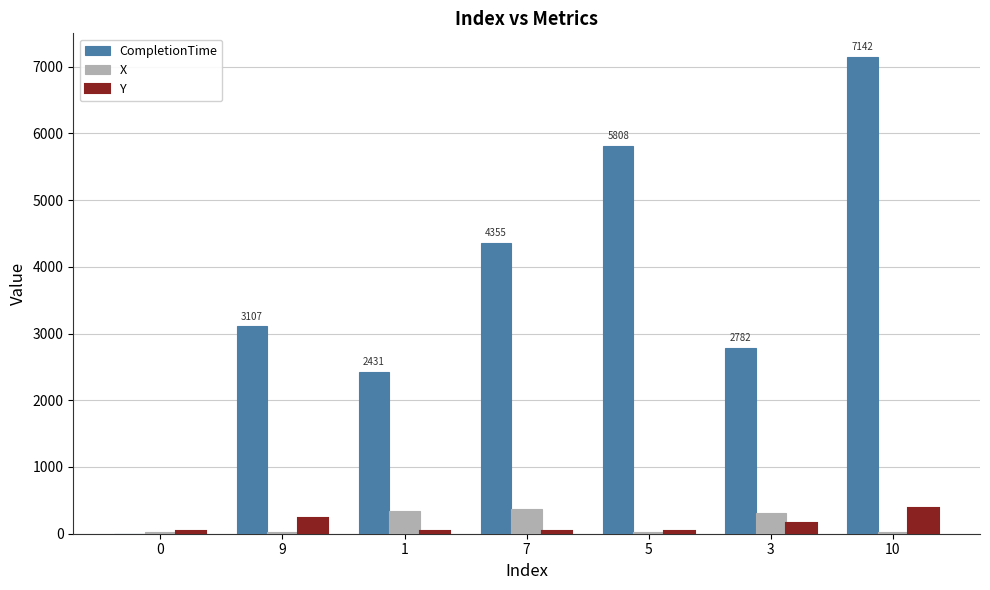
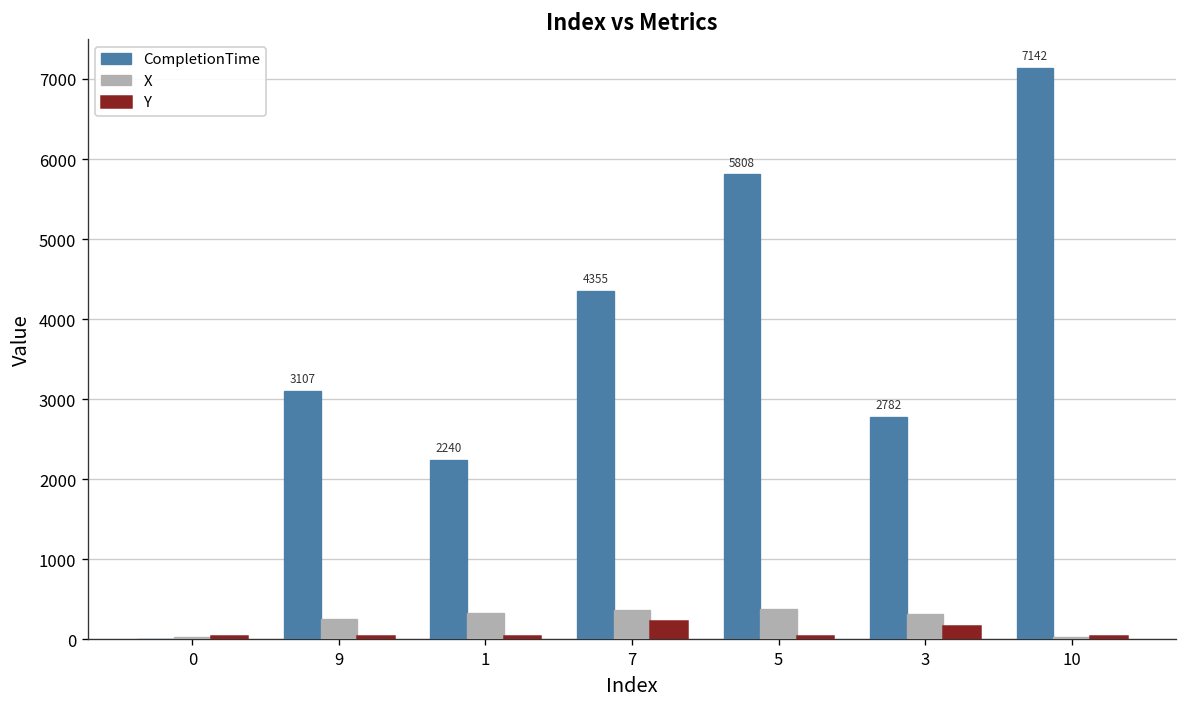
  {
    "CompletionTime": {
      "9": 3107,
-     "1": 2431,
+     "1": 2240,
      "7": 4355,
      "5": 5808,
      "3": 2782,
      "10": 7142
    },
    "X": {
-     "9": 0,
+     "9": 300,
      "1": 300,
      "7": 400,
-     "5": 0,
+     "5": 400,
      "3": 300
    },
    "Y": {
      "0": 0,
-     "9": 200,
+     "9": 0,
      "1": 0,
-     "7": 0,
+     "7": 200,
      "5": 0,
      "3": 200,
-     "10": 400
+     "10": 0
    }
  }
